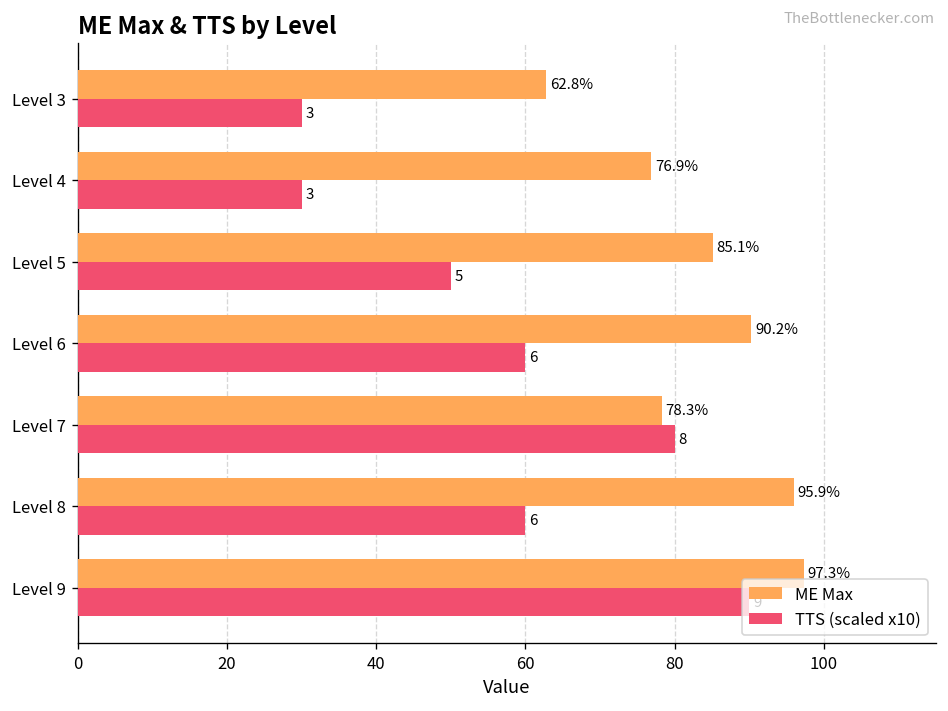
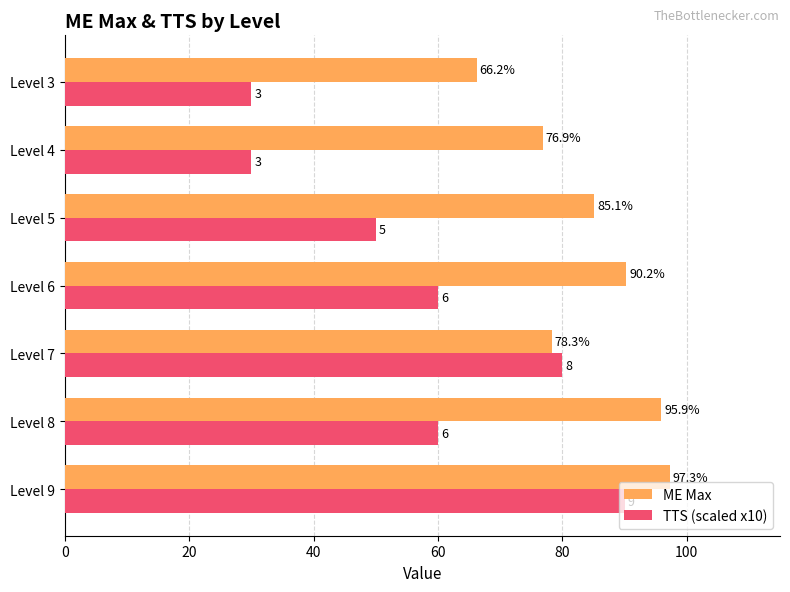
  {
    "ME Max": {
-     "Level 3": "62.8%",
+     "Level 3": "66.2%",
      "Level 4": "76.9%",
      "Level 5": "85.1%",
      "Level 6": "90.2%",
      "Level 7": "78.3%",
      "Level 8": "95.9%"
    }
  }
